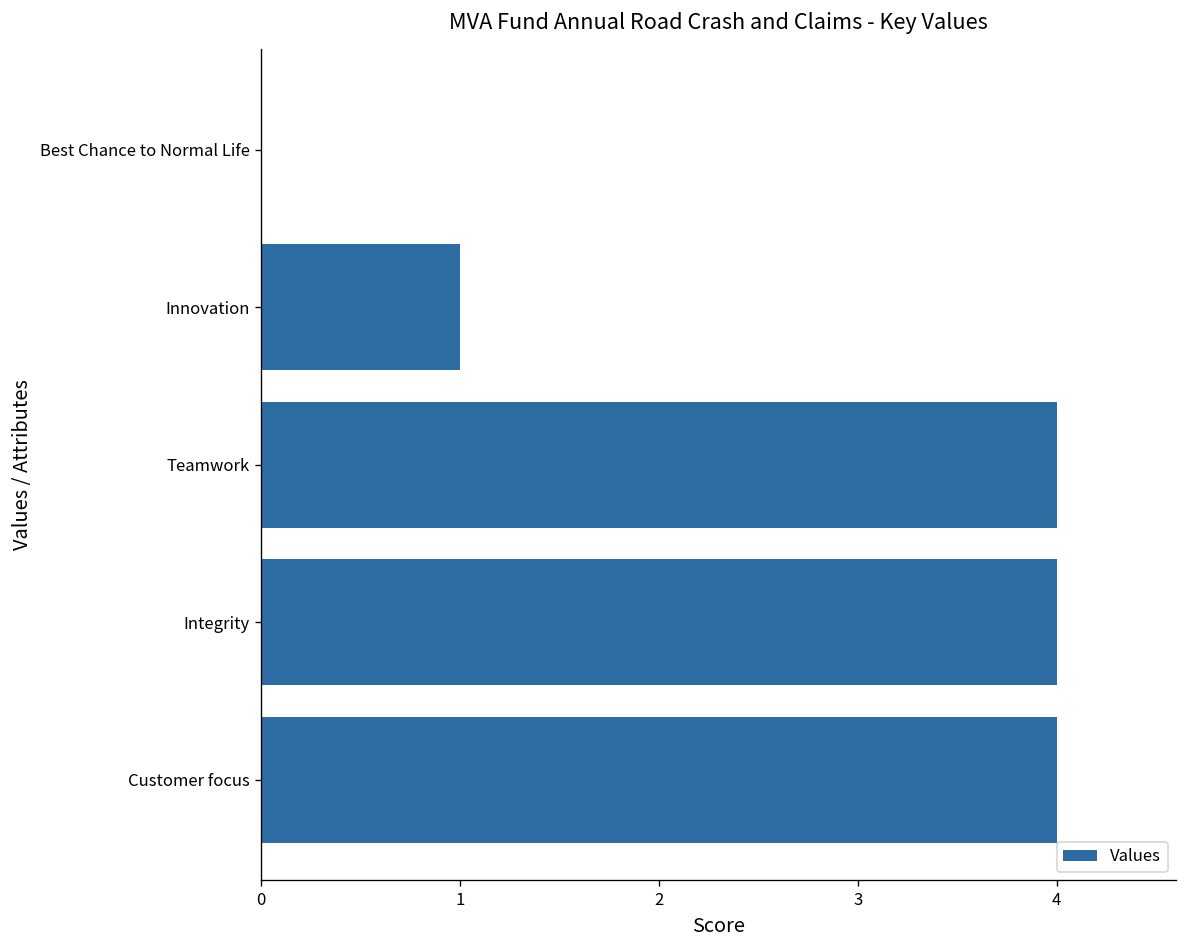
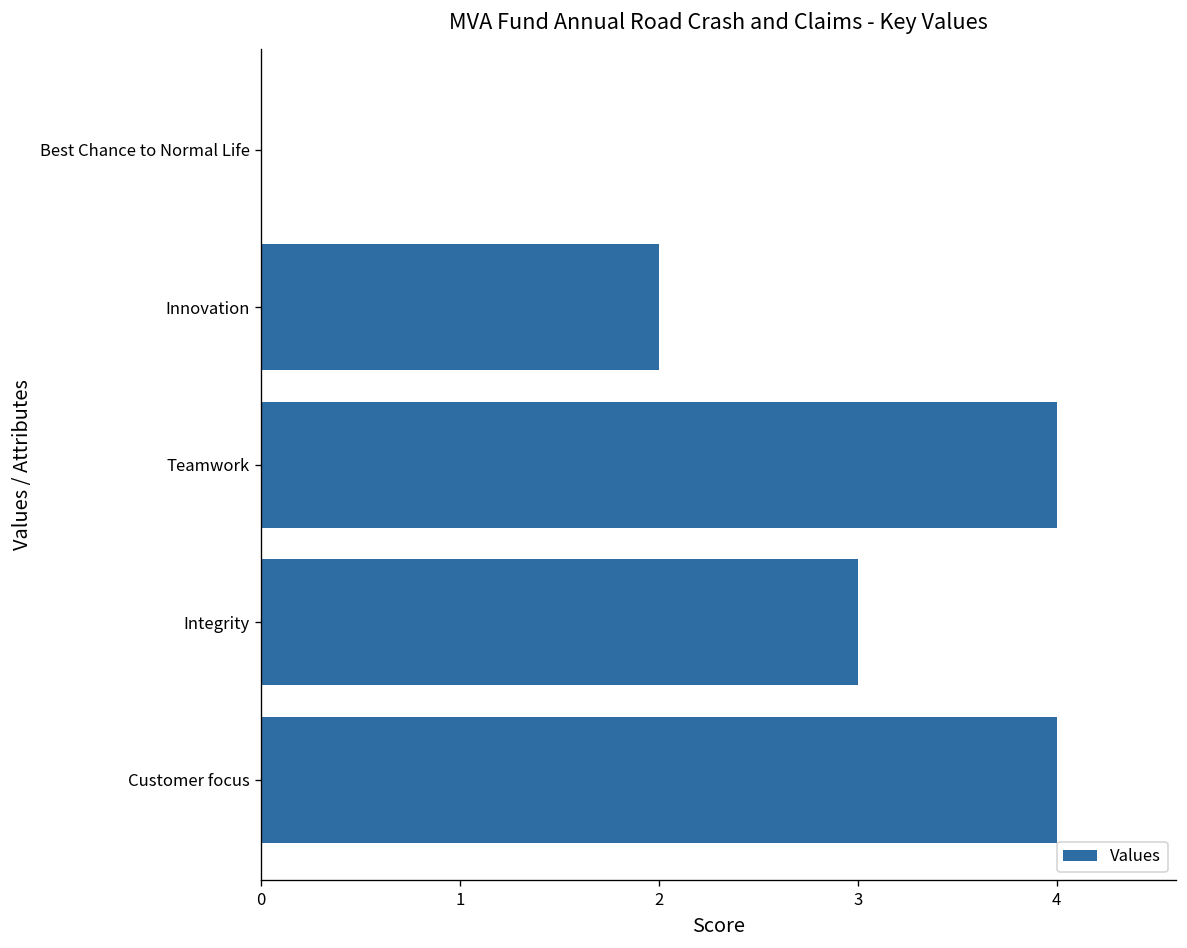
  {
    "Best Chance to Normal Life": 0,
-   "Innovation": 1,
+   "Innovation": 2,
    "Teamwork": 4,
-   "Integrity": 4,
+   "Integrity": 3,
    "Customer focus": 4
  }
